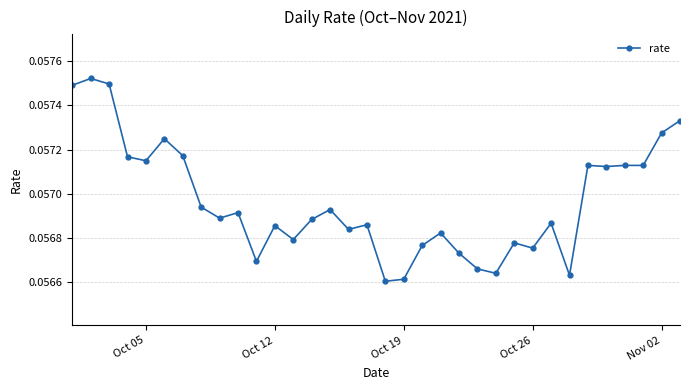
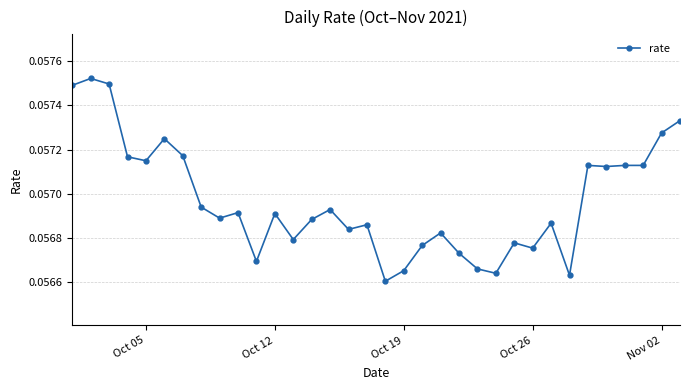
  {
    "Oct 05": 0.05715,
-   "Oct 12": 0.05686,
-   "Oct 19": 0.05661,
+   "Oct 12": 0.05691,
+   "Oct 19": 0.05665,
    "Oct 26": 0.05675,
    "Nov 02": 0.05728
  }
